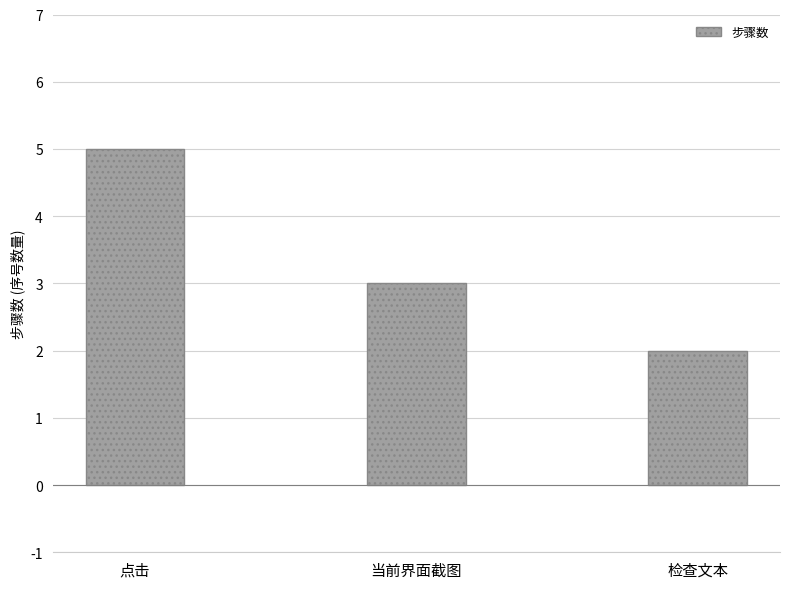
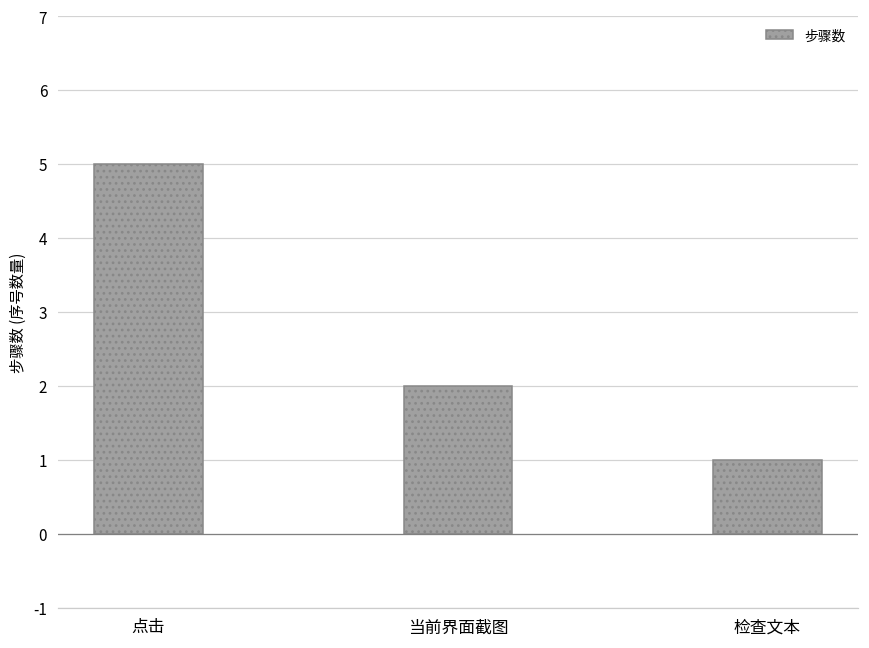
  {
    "点击": 5,
-   "当前界面截图": 3,
-   "检查文本": 2
+   "当前界面截图": 2,
+   "检查文本": 1
  }
